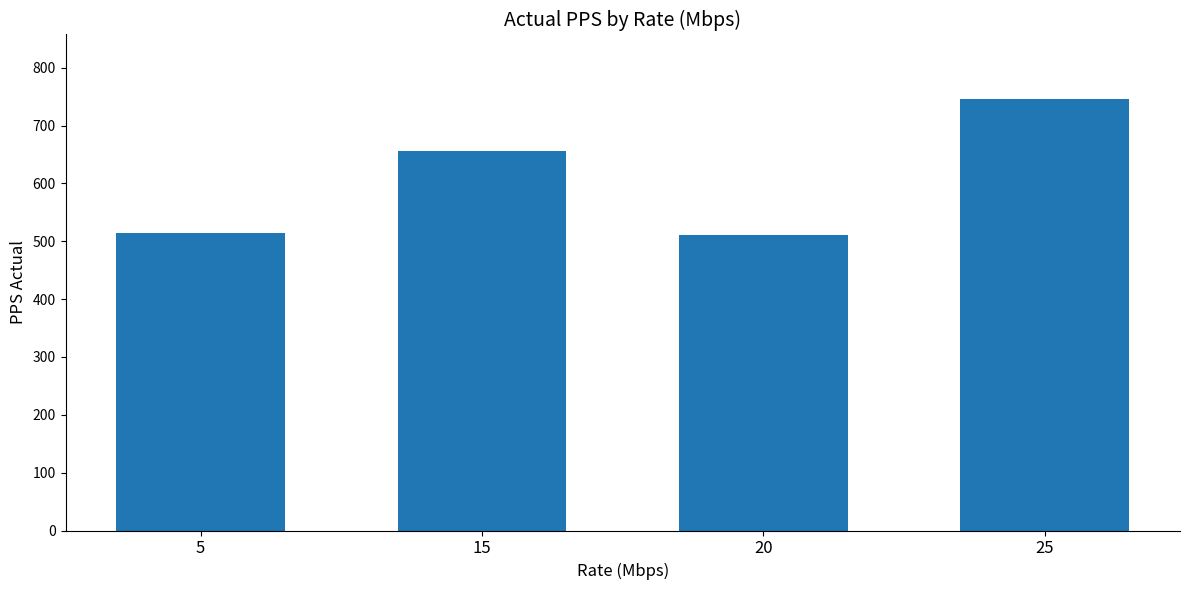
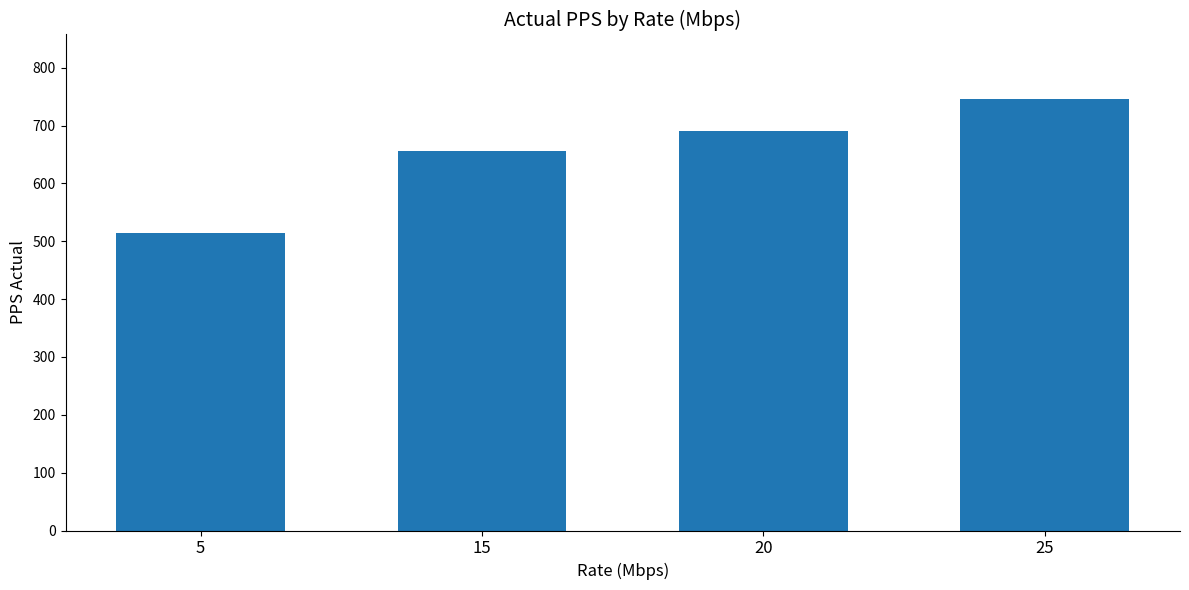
  {
    "5": 520,
    "15": 660,
-   "20": 510,
+   "20": 690,
    "25": 750
  }
